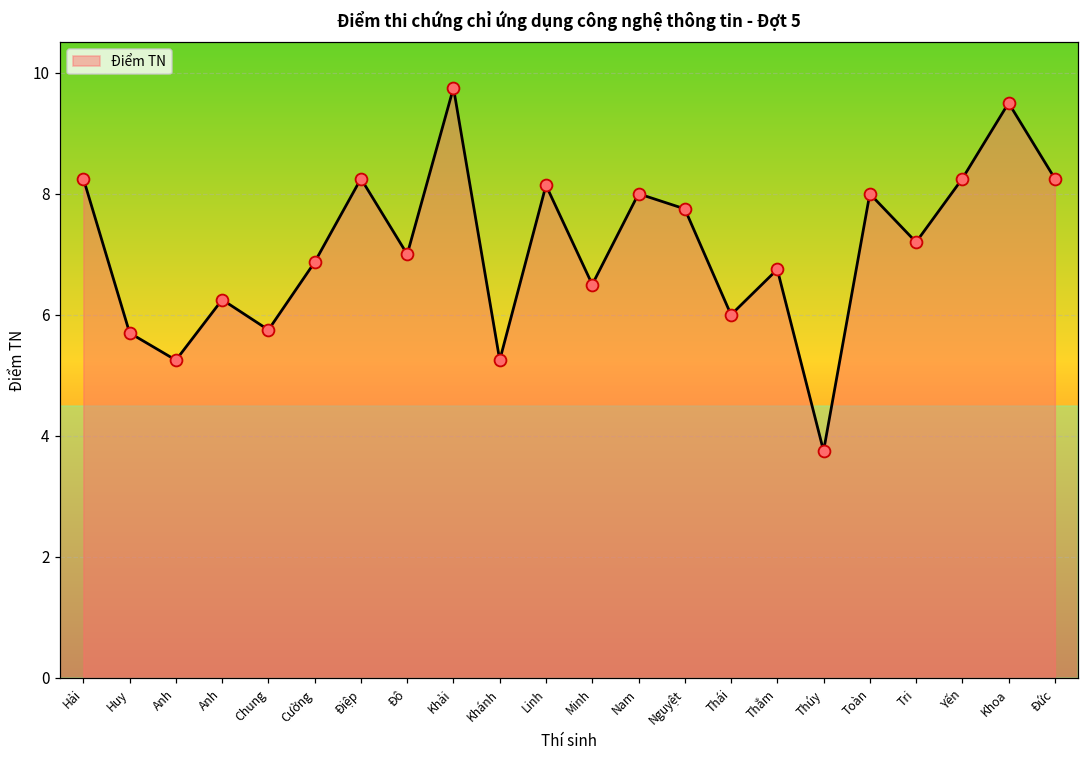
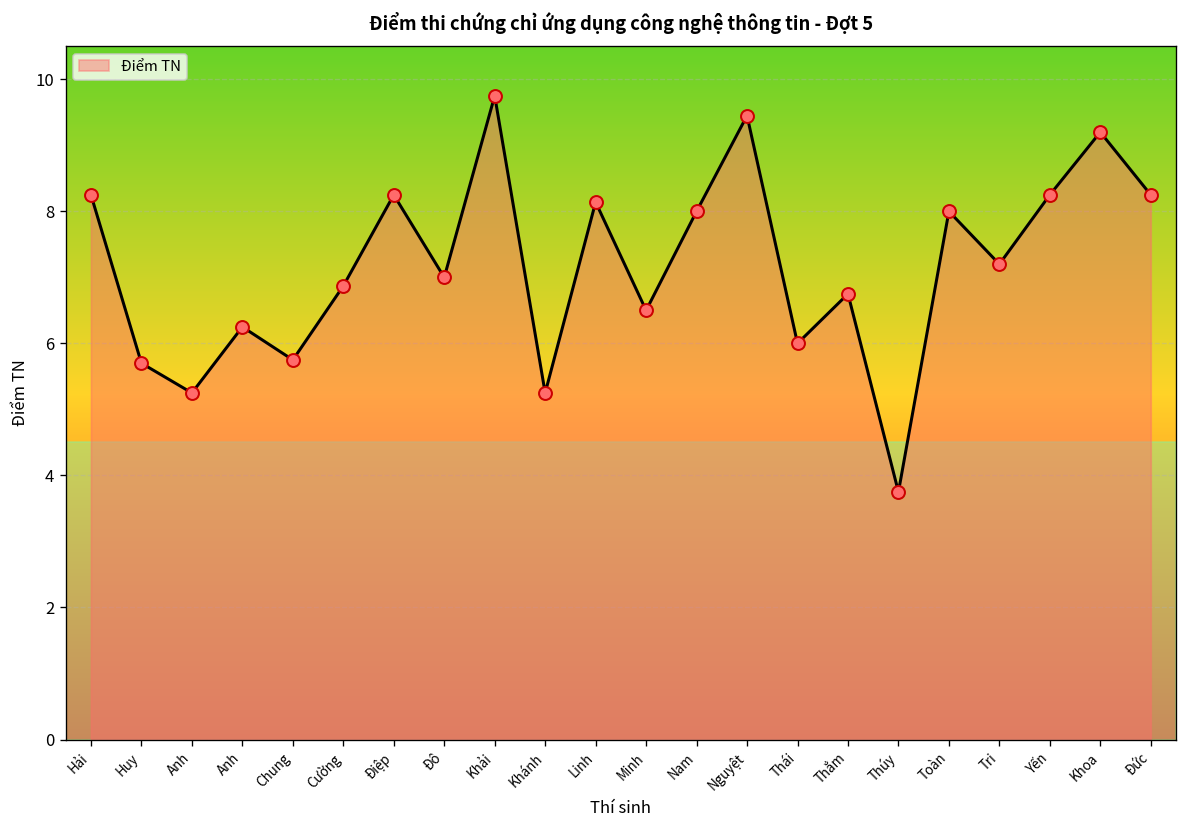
  {
    "Hải": 8.3,
    "Huy": 5.7,
    "Chung": 5.8,
    "Cường": 6.9,
    "Điệp": 8.3,
    "Đô": 7.0,
    "Khải": 9.8,
    "Khánh": 5.3,
    "Linh": 8.1,
    "Minh": 6.5,
    "Nam": 8.0,
-   "Nguyệt": 7.8,
+   "Nguyệt": 9.5,
    "Thái": 6.0,
    "Thắm": 6.8,
    "Toàn": 8.0,
    "Tri": 7.2,
    "Yến": 8.3,
-   "Khoa": 9.5,
+   "Khoa": 9.2,
    "Đức": 8.3
  }
